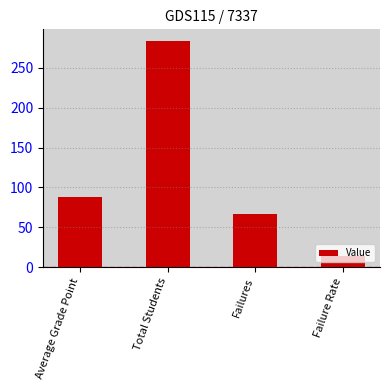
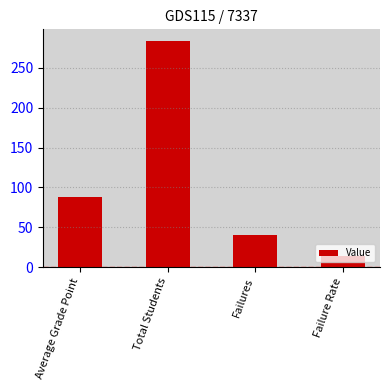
  {
    "Average Grade Point": 90,
    "Total Students": 280,
-   "Failures": 70
+   "Failures": 40
  }
